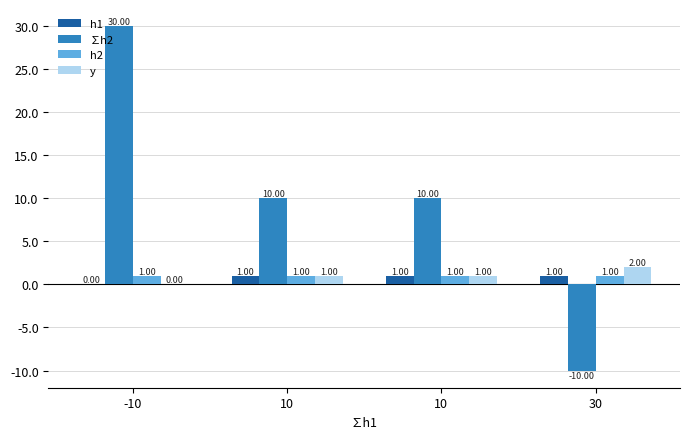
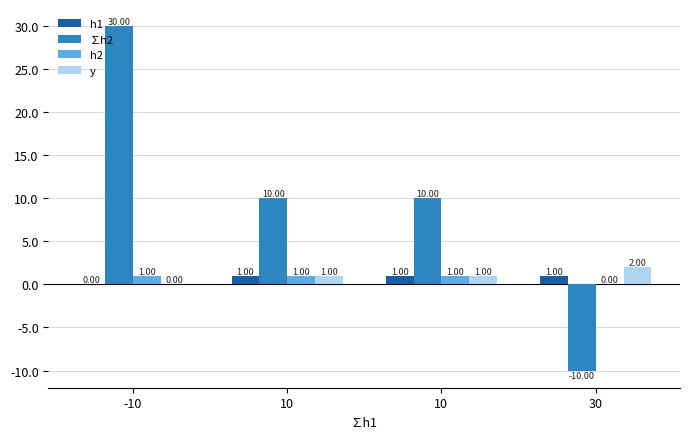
  {
    "h2": {
      "-10": 1.00,
-     "30": 1.00
+     "30": 0.00
    },
    "y": {
      "-10": 0.00,
      "30": 2.00
    }
  }
